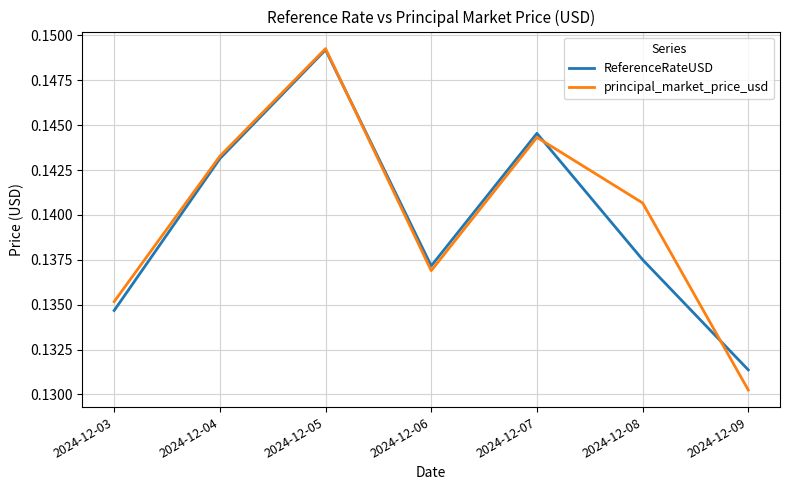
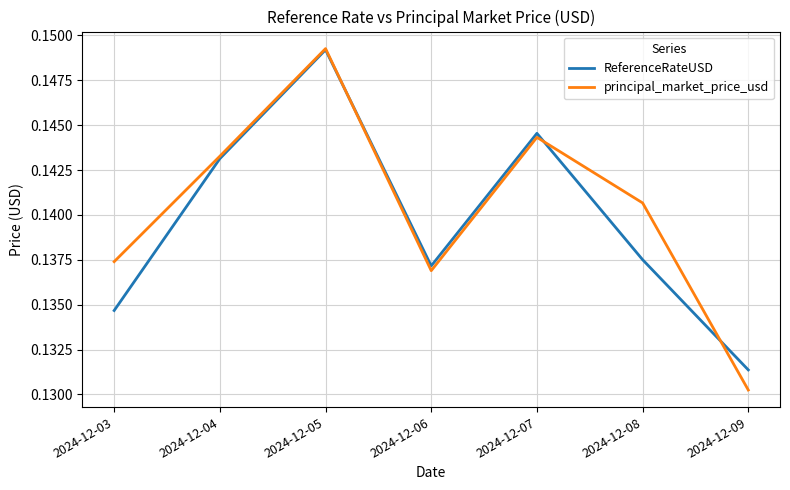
  {
    "ReferenceRateUSD": {
      "2024-12-03": 0.1347,
      "2024-12-06": 0.1372,
      "2024-12-07": 0.1445,
      "2024-12-08": 0.1375,
      "2024-12-09": 0.1314
    },
    "principal_market_price_usd": {
-     "2024-12-03": 0.1352,
+     "2024-12-03": 0.1374,
      "2024-12-06": 0.1369,
      "2024-12-07": 0.1443,
      "2024-12-08": 0.1407,
      "2024-12-09": 0.1302
    }
  }
